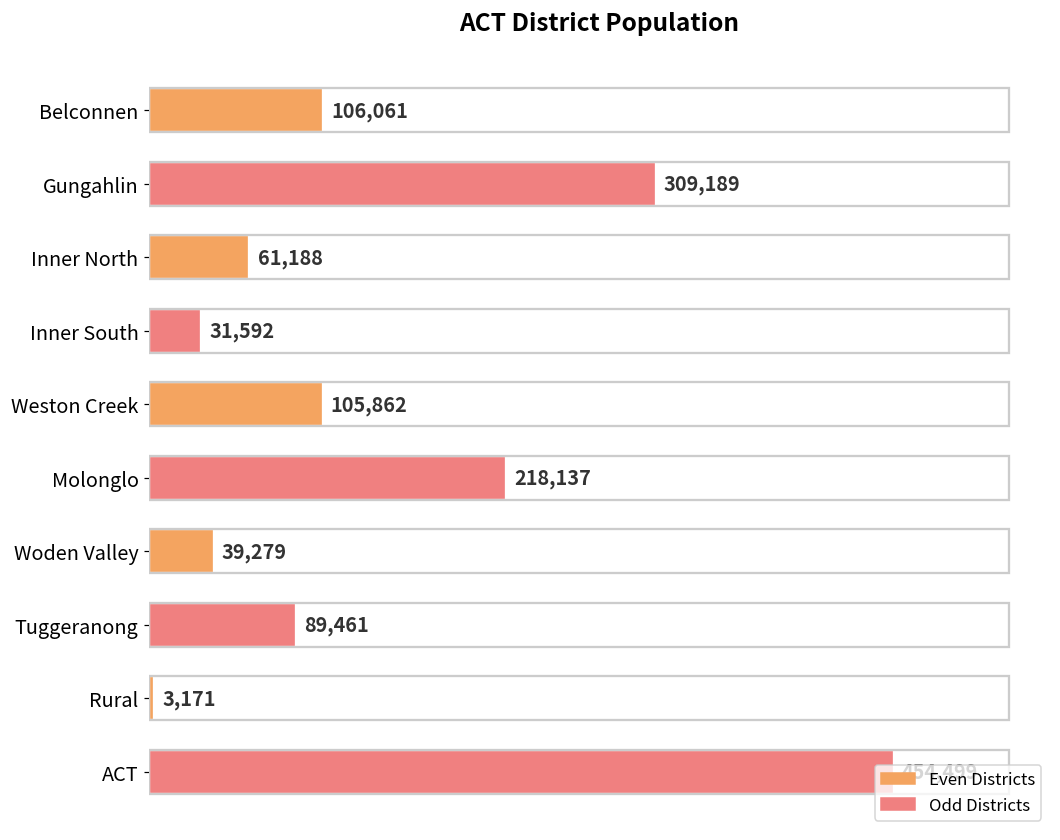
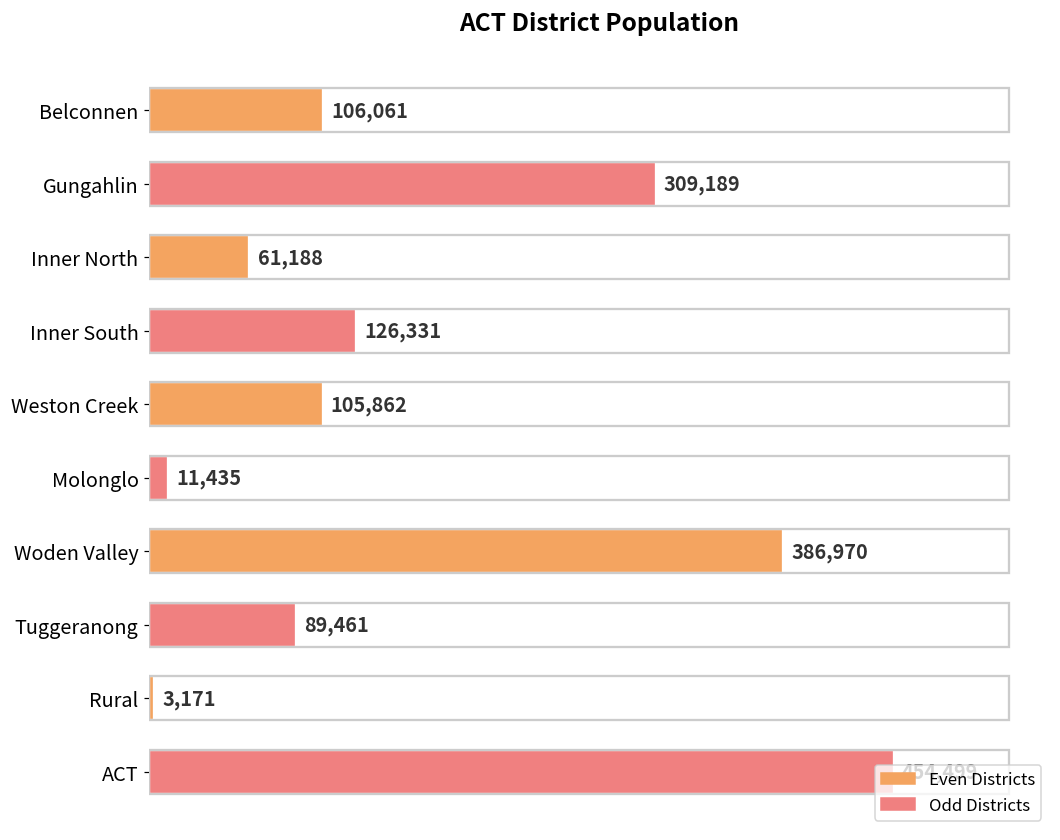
  {
    "Belconnen": "106,061",
    "Gungahlin": "309,189",
    "Inner North": "61,188",
-   "Inner South": "31,592",
+   "Inner South": "126,331",
    "Weston Creek": "105,862",
-   "Molonglo": "218,137",
-   "Woden Valley": "39,279",
+   "Molonglo": "11,435",
+   "Woden Valley": "386,970",
    "Tuggeranong": "89,461",
    "Rural": "3,171"
  }
